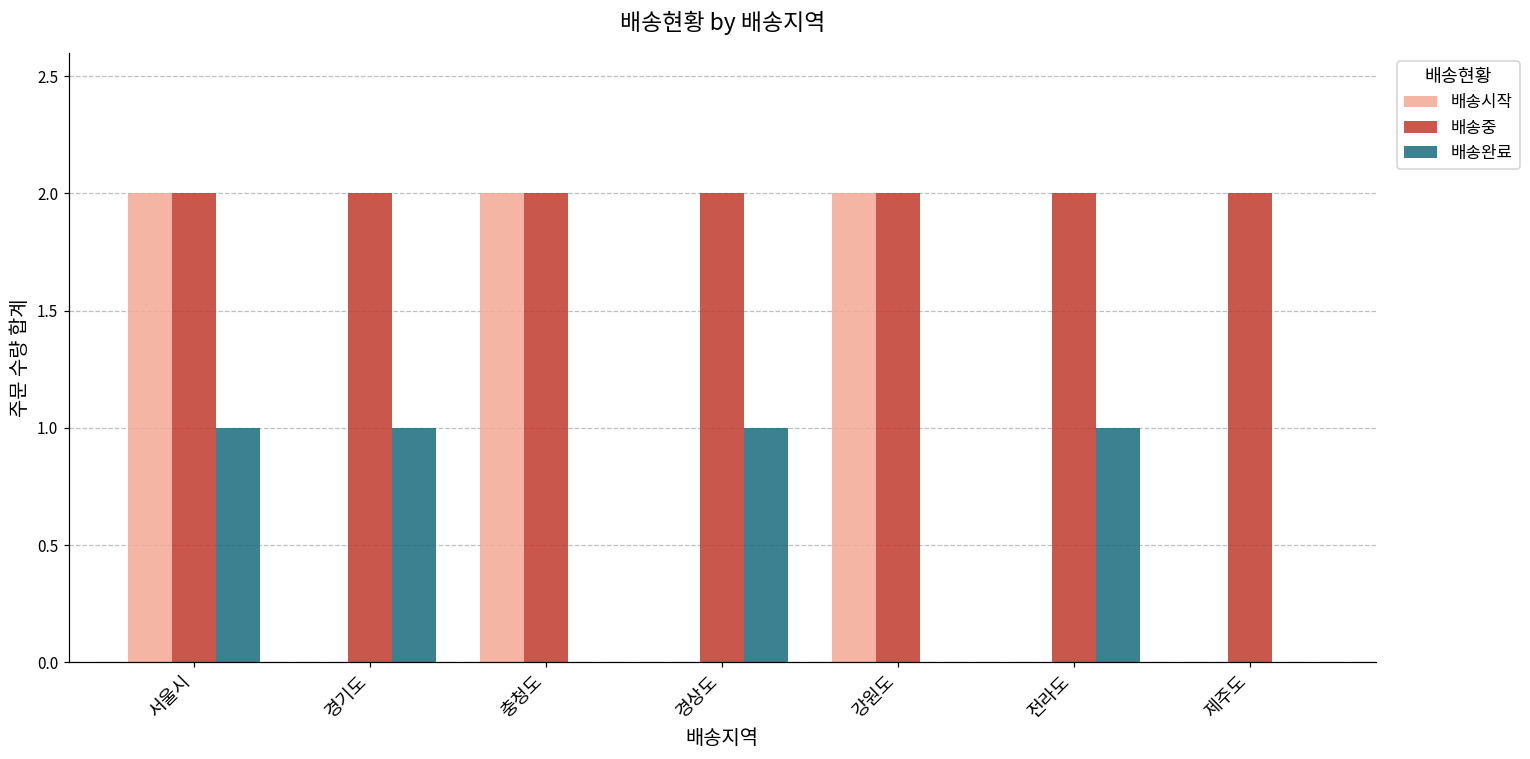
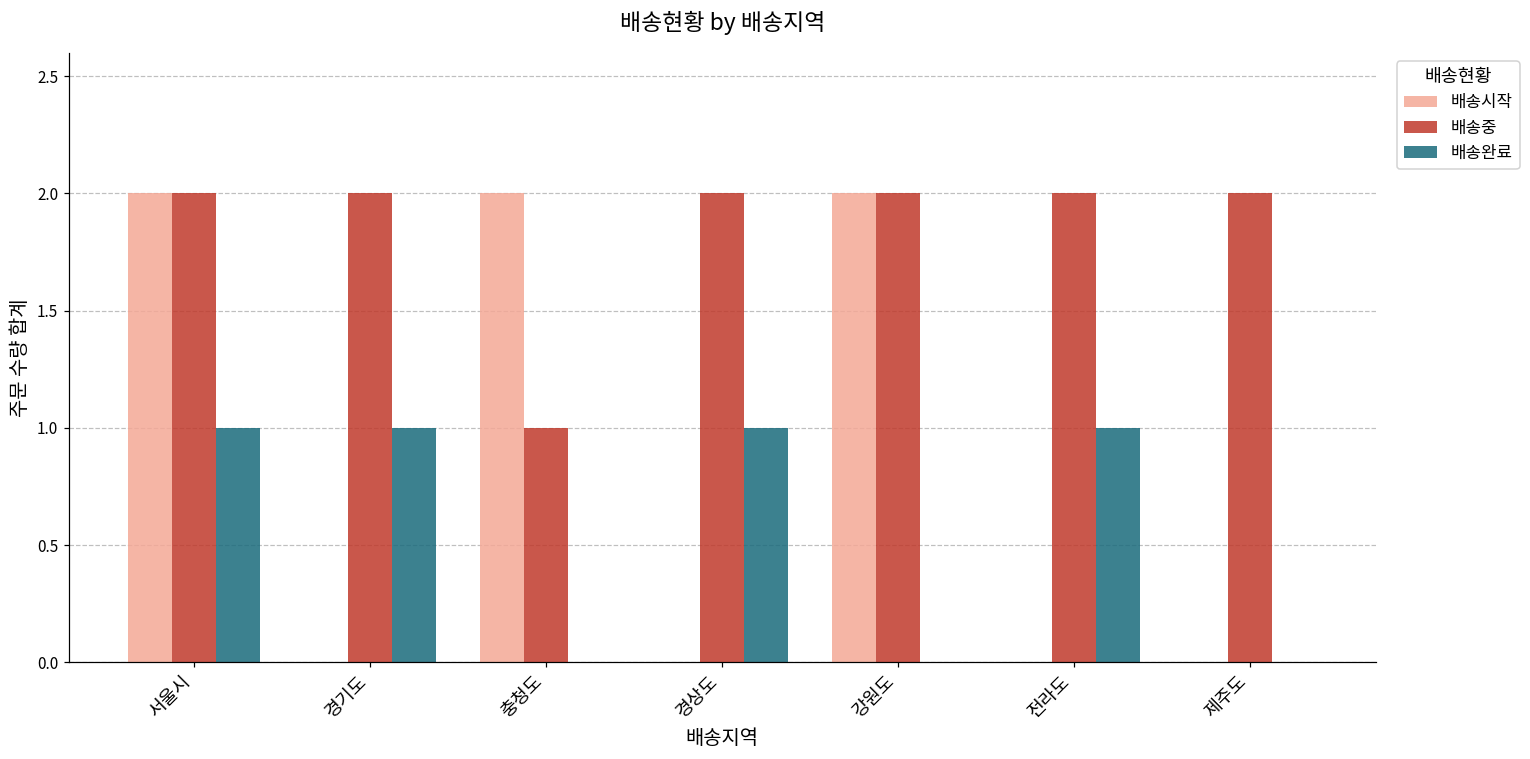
  {
    "배송시작": {
      "서울시": 2,
      "경기도": 0,
      "충청도": 2,
      "경상도": 0,
      "강원도": 2,
      "전라도": 0,
      "제주도": 0
    },
    "배송중": {
      "서울시": 2,
      "경기도": 2,
-     "충청도": 2,
+     "충청도": 1,
      "경상도": 2,
      "강원도": 2,
      "전라도": 2,
      "제주도": 2
    },
    "배송완료": {
      "서울시": 1,
      "경기도": 1,
      "충청도": 0,
      "경상도": 1,
      "강원도": 0,
      "전라도": 1,
      "제주도": 0
    }
  }
